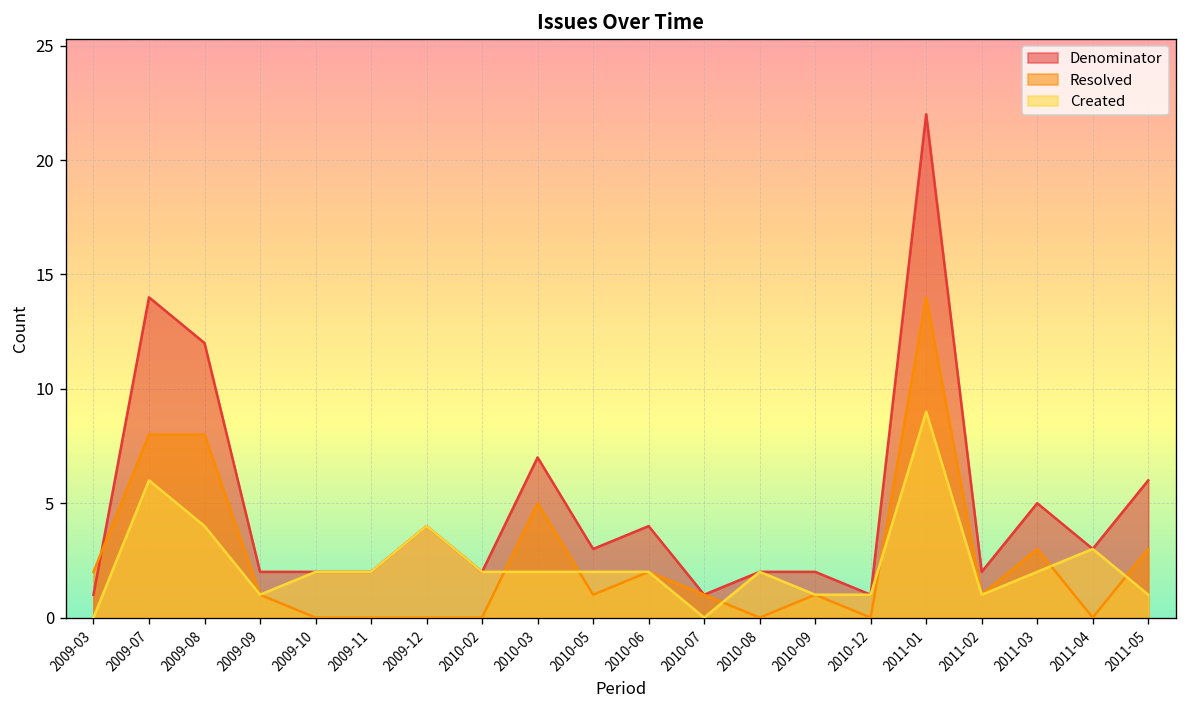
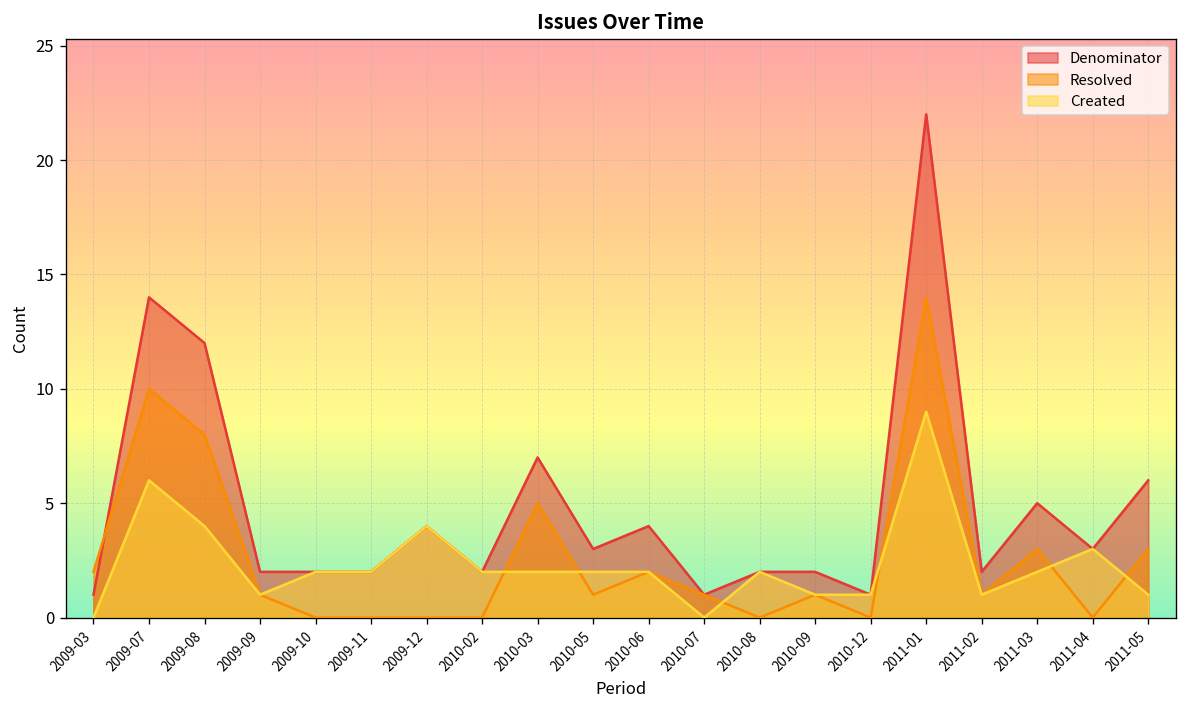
  {
    "Denominator": {
      "2009-03": 1,
      "2009-07": 14,
      "2009-08": 12,
      "2009-09": 2,
      "2010-03": 7,
      "2010-05": 3,
      "2010-06": 4,
      "2010-09": 2,
      "2011-01": 22,
      "2011-02": 2,
      "2011-03": 5,
      "2011-05": 6
    },
    "Resolved": {
      "2009-03": 2,
-     "2009-07": 8,
+     "2009-07": 10,
      "2009-08": 8,
      "2009-10": 0,
      "2009-11": 0,
      "2009-12": 0,
      "2010-02": 0,
      "2010-03": 5,
      "2010-05": 1,
      "2010-08": 0,
      "2010-12": 0,
      "2011-01": 14,
      "2011-03": 3,
      "2011-04": 0,
      "2011-05": 3
    },
    "Created": {
      "2009-03": 0,
      "2009-07": 6,
      "2009-08": 4,
      "2010-03": 2,
      "2010-05": 2,
      "2010-07": 0,
      "2011-01": 9,
      "2011-03": 2,
      "2011-05": 1
    }
  }
